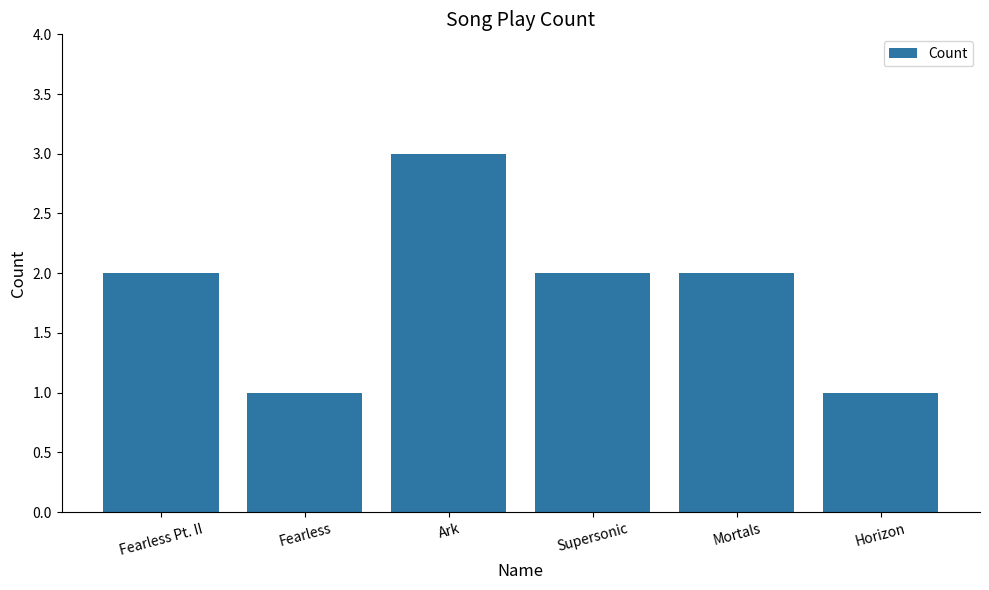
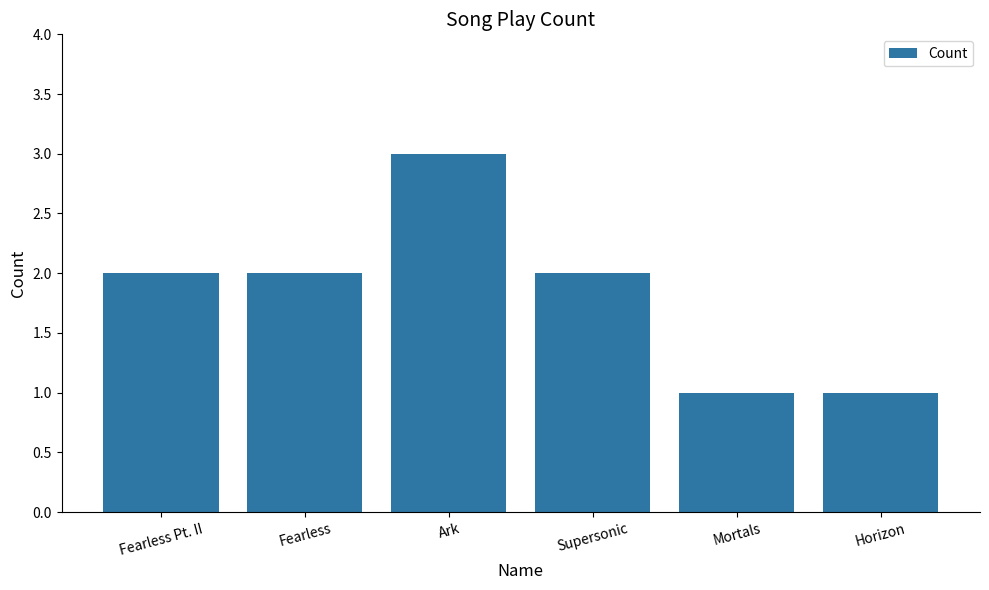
  {
    "Fearless Pt. II": 2,
-   "Fearless": 1,
+   "Fearless": 2,
    "Ark": 3,
    "Supersonic": 2,
-   "Mortals": 2,
+   "Mortals": 1,
    "Horizon": 1
  }
